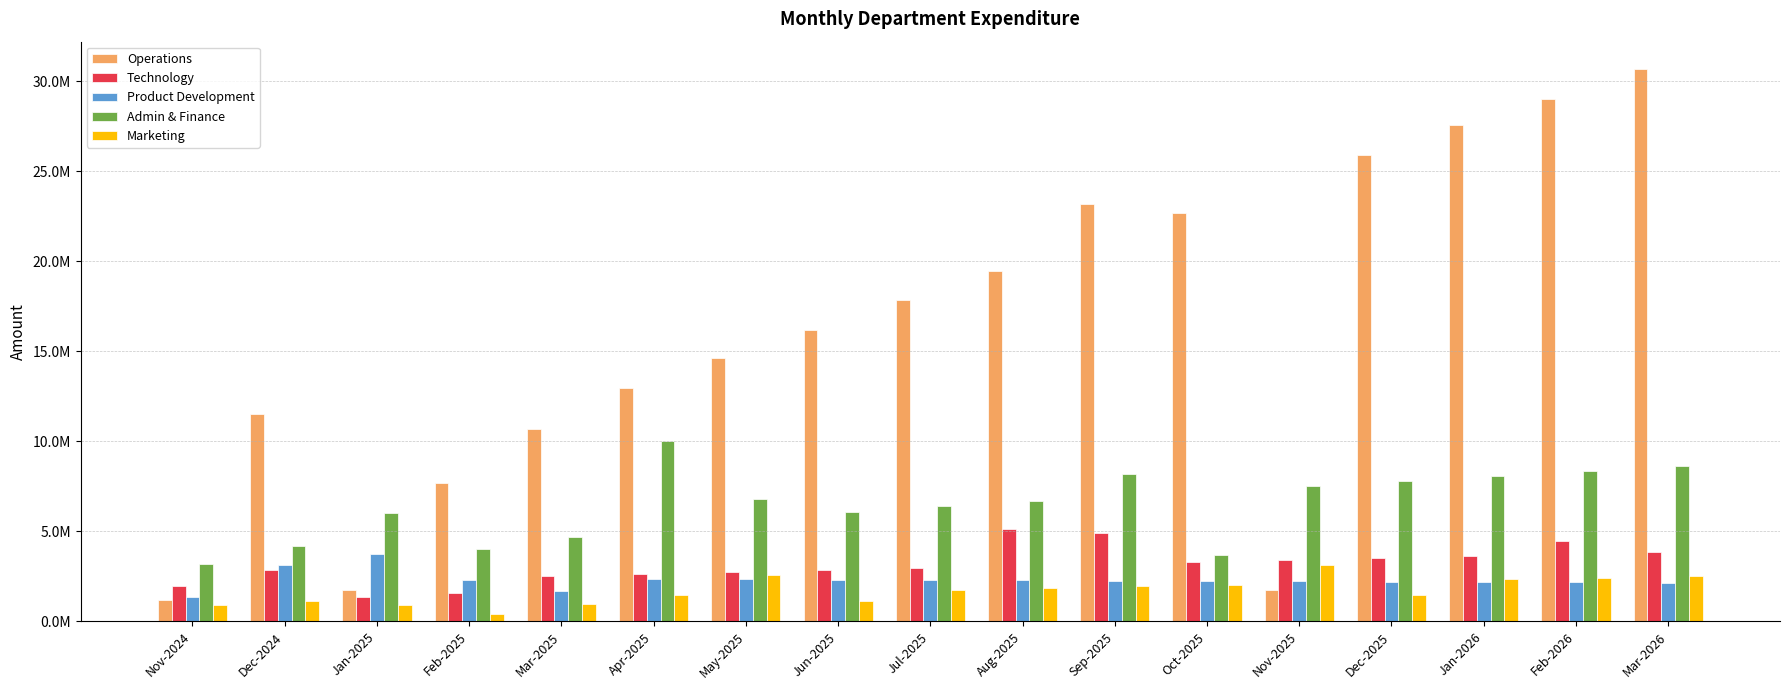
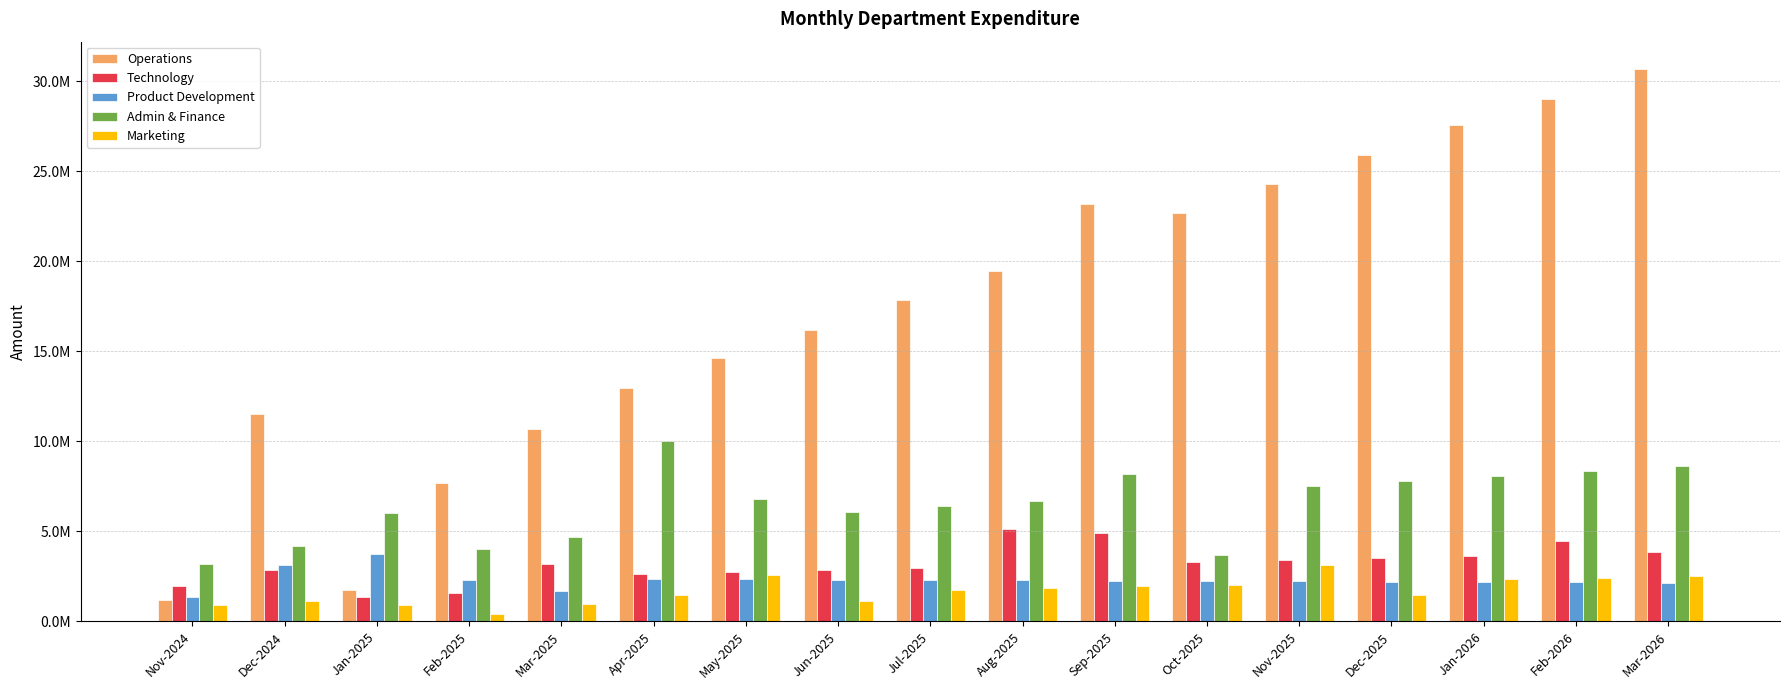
  {
    "Operations": {
      "Nov-2024": 1200000,
      "Dec-2024": 11500000,
      "Jan-2025": 1700000,
      "Feb-2025": 7700000,
      "Mar-2025": 10700000,
      "Apr-2025": 13000000,
      "May-2025": 14600000,
      "Jun-2025": 16200000,
      "Jul-2025": 17800000,
      "Aug-2025": 19500000,
      "Sep-2025": 23200000,
      "Oct-2025": 22700000,
-     "Nov-2025": 1700000,
+     "Nov-2025": 24300000,
      "Dec-2025": 25900000,
      "Jan-2026": 27600000,
      "Feb-2026": 29000000,
      "Mar-2026": 30700000
    },
    "Technology": {
      "Nov-2024": 2000000,
      "Dec-2024": 2900000,
      "Jan-2025": 1400000,
      "Feb-2025": 1600000,
-     "Mar-2025": 2500000,
+     "Mar-2025": 3200000,
      "Apr-2025": 2600000,
      "May-2025": 2700000,
      "Jun-2025": 2900000,
      "Jul-2025": 3000000,
      "Aug-2025": 5200000,
      "Sep-2025": 4900000,
      "Oct-2025": 3300000,
      "Nov-2025": 3400000,
      "Dec-2025": 3500000,
      "Jan-2026": 3600000,
      "Feb-2026": 4500000,
      "Mar-2026": 3900000
    },
    "Product Development": {
      "Nov-2024": 1400000,
      "Dec-2024": 3100000,
      "Jan-2025": 3700000,
      "Feb-2025": 2300000,
      "Mar-2025": 1700000,
      "Apr-2025": 2400000,
      "May-2025": 2300000,
      "Jun-2025": 2300000,
      "Jul-2025": 2300000,
      "Aug-2025": 2300000,
      "Sep-2025": 2300000,
      "Oct-2025": 2300000,
      "Nov-2025": 2200000,
      "Dec-2025": 2200000,
      "Jan-2026": 2200000,
      "Feb-2026": 2200000,
      "Mar-2026": 2200000
    },
    "Admin & Finance": {
      "Nov-2024": 3200000,
      "Dec-2024": 4200000,
      "Jan-2025": 6000000,
      "Feb-2025": 4000000,
      "Mar-2025": 4700000,
      "Apr-2025": 10000000,
      "May-2025": 6800000,
      "Jun-2025": 6100000,
      "Jul-2025": 6400000,
      "Aug-2025": 6700000,
      "Sep-2025": 8200000,
      "Oct-2025": 3700000,
      "Nov-2025": 7500000,
      "Dec-2025": 7800000,
      "Jan-2026": 8100000,
      "Feb-2026": 8400000,
      "Mar-2026": 8600000
    },
    "Marketing": {
      "Nov-2024": 900000,
      "Dec-2024": 1100000,
      "Jan-2025": 900000,
      "Feb-2025": 400000,
      "Mar-2025": 1000000,
      "Apr-2025": 1500000,
      "May-2025": 2600000,
      "Jun-2025": 1100000,
      "Jul-2025": 1800000,
      "Aug-2025": 1900000,
      "Sep-2025": 1900000,
      "Oct-2025": 2000000,
      "Nov-2025": 3100000,
      "Dec-2025": 1500000,
      "Jan-2026": 2300000,
      "Feb-2026": 2400000,
      "Mar-2026": 2500000
    }
  }
